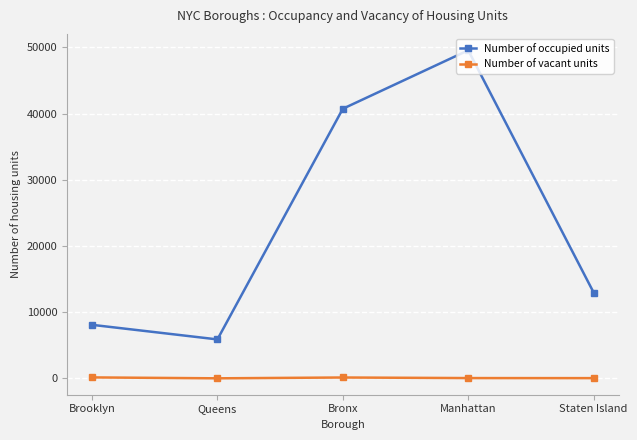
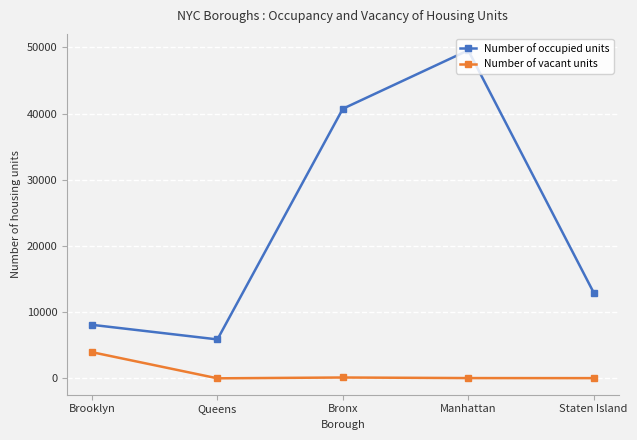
  {
    "Number of occupied units": {
      "Brooklyn": 8000,
      "Queens": 6000,
      "Bronx": 41000,
      "Staten Island": 13000
    },
    "Number of vacant units": {
-     "Brooklyn": 0,
+     "Brooklyn": 4000,
      "Queens": 0,
      "Bronx": 0,
      "Manhattan": 0,
      "Staten Island": 0
    }
  }
